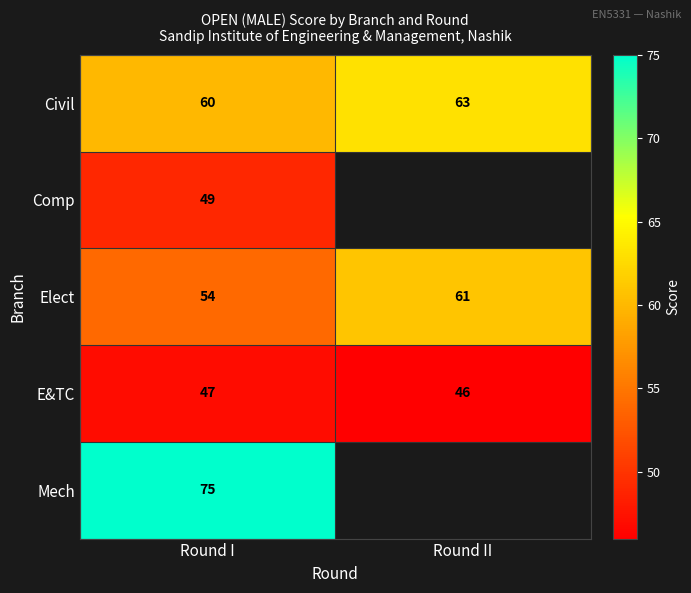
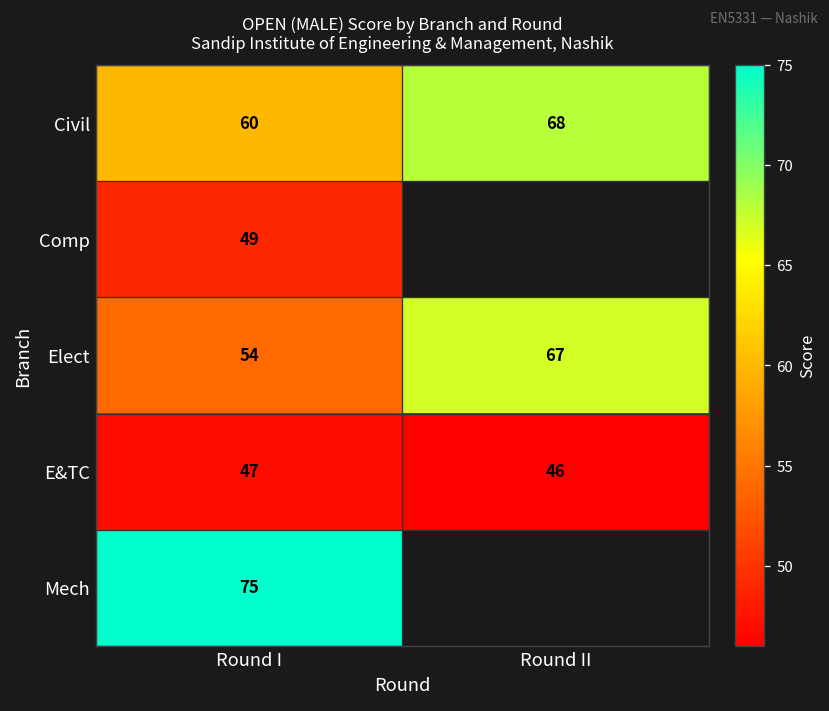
  {
    "Civil": {
      "Round I": 60,
-     "Round II": 63
+     "Round II": 68
    },
    "Comp": {
      "Round I": 49
    },
    "Elect": {
      "Round I": 54,
-     "Round II": 61
+     "Round II": 67
    },
    "E&TC": {
      "Round I": 47,
      "Round II": 46
    },
    "Mech": {
      "Round I": 75
    }
  }
